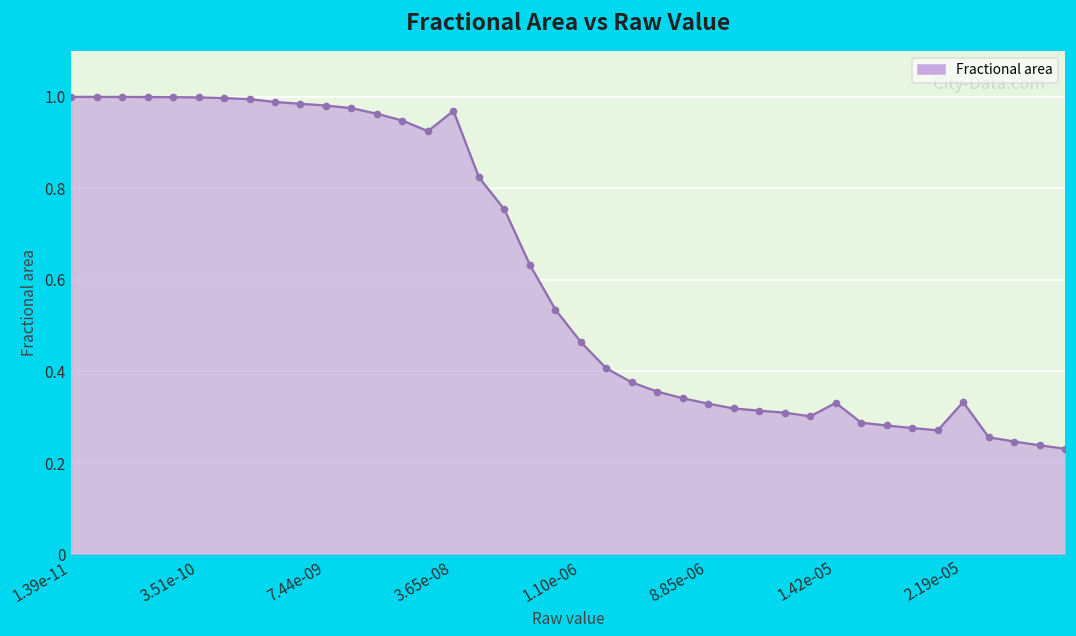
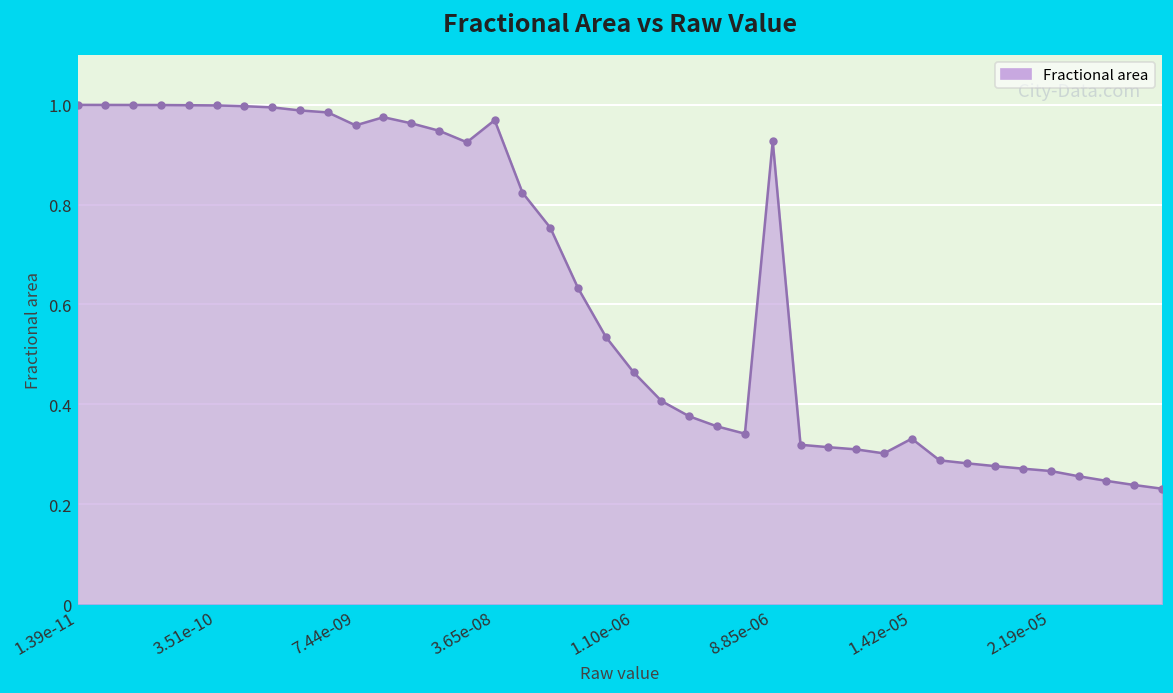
  {
    "1.39e-11": 1.00,
    "3.51e-10": 1.00,
-   "7.44e-09": 0.98,
+   "7.44e-09": 0.96,
    "3.65e-08": 0.97,
    "1.10e-06": 0.46,
-   "8.85e-06": 0.33,
+   "8.85e-06": 0.93,
    "1.42e-05": 0.33,
-   "2.19e-05": 0.33
+   "2.19e-05": 0.27
  }
